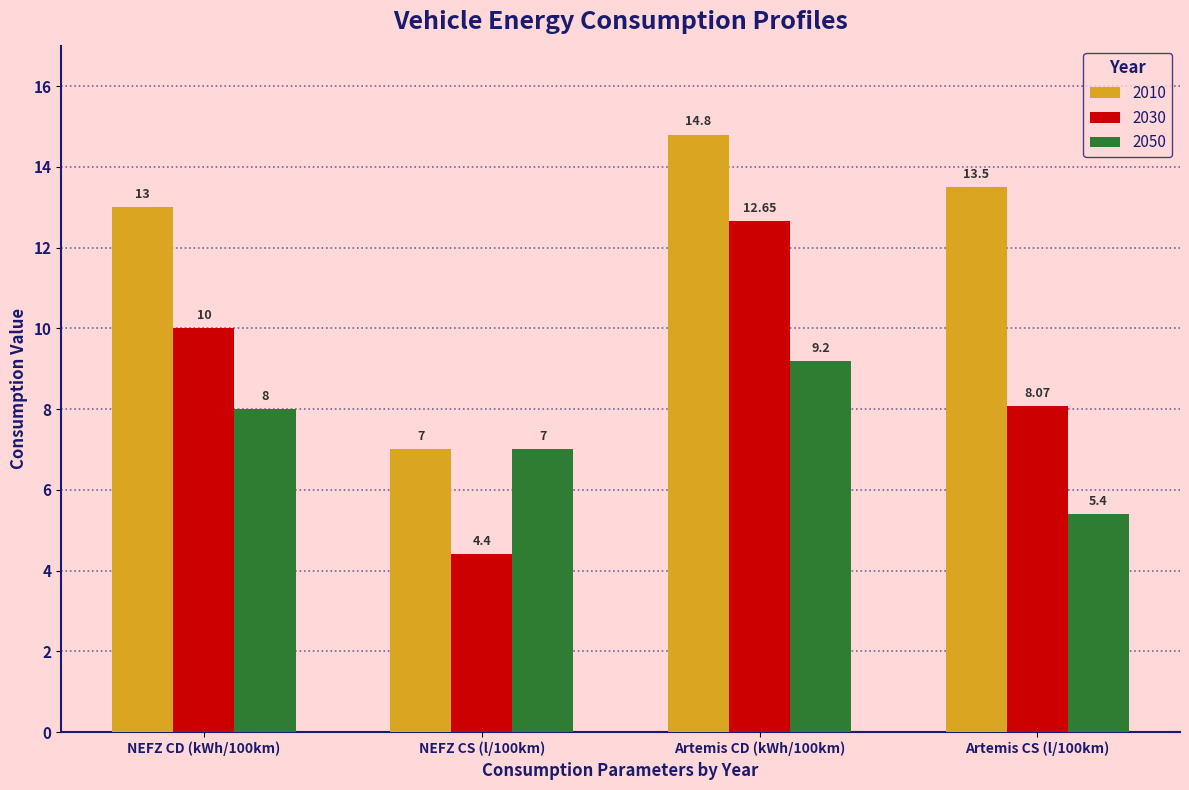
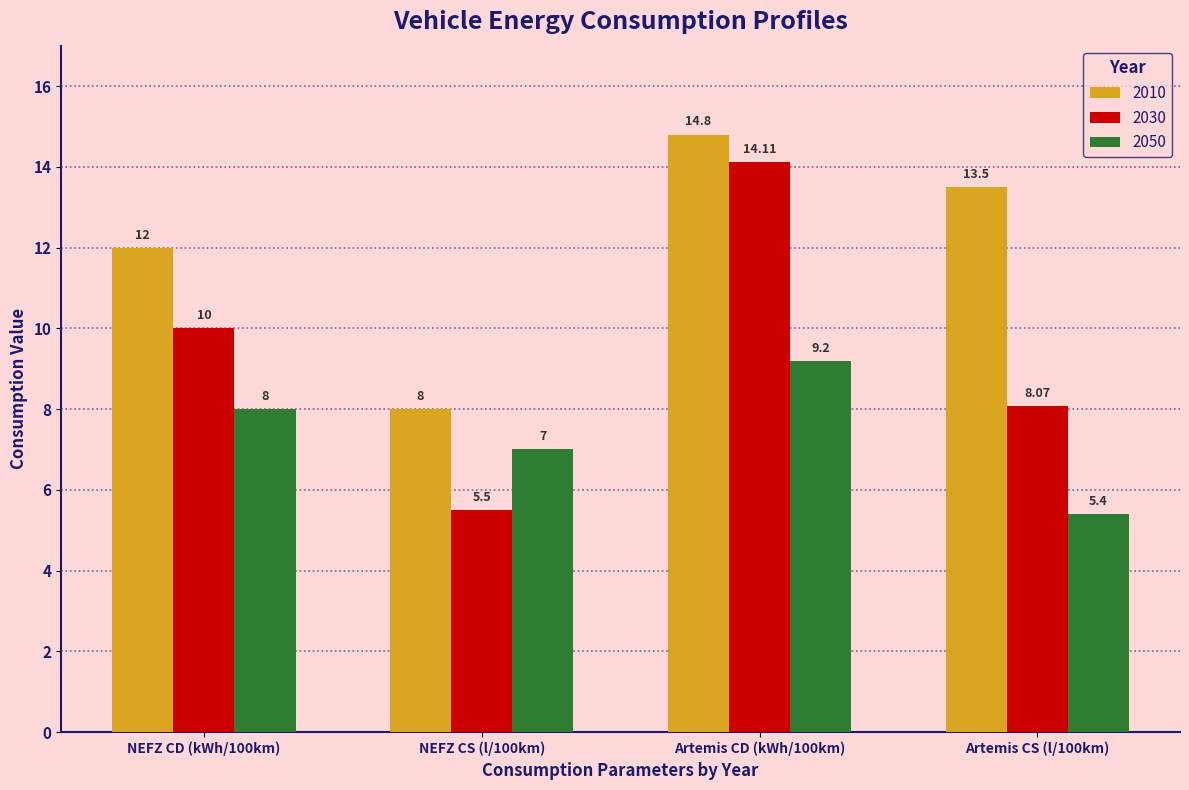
  {
    "2010": {
-     "NEFZ CD (kWh/100km)": 13,
-     "NEFZ CS (l/100km)": 7,
+     "NEFZ CD (kWh/100km)": 12,
+     "NEFZ CS (l/100km)": 8,
      "Artemis CD (kWh/100km)": 14.8,
      "Artemis CS (l/100km)": 13.5
    },
    "2030": {
      "NEFZ CD (kWh/100km)": 10,
-     "NEFZ CS (l/100km)": 4.4,
-     "Artemis CD (kWh/100km)": 12.65,
+     "NEFZ CS (l/100km)": 5.5,
+     "Artemis CD (kWh/100km)": 14.11,
      "Artemis CS (l/100km)": 8.07
    },
    "2050": {
      "NEFZ CD (kWh/100km)": 8,
      "NEFZ CS (l/100km)": 7,
      "Artemis CD (kWh/100km)": 9.2,
      "Artemis CS (l/100km)": 5.4
    }
  }
